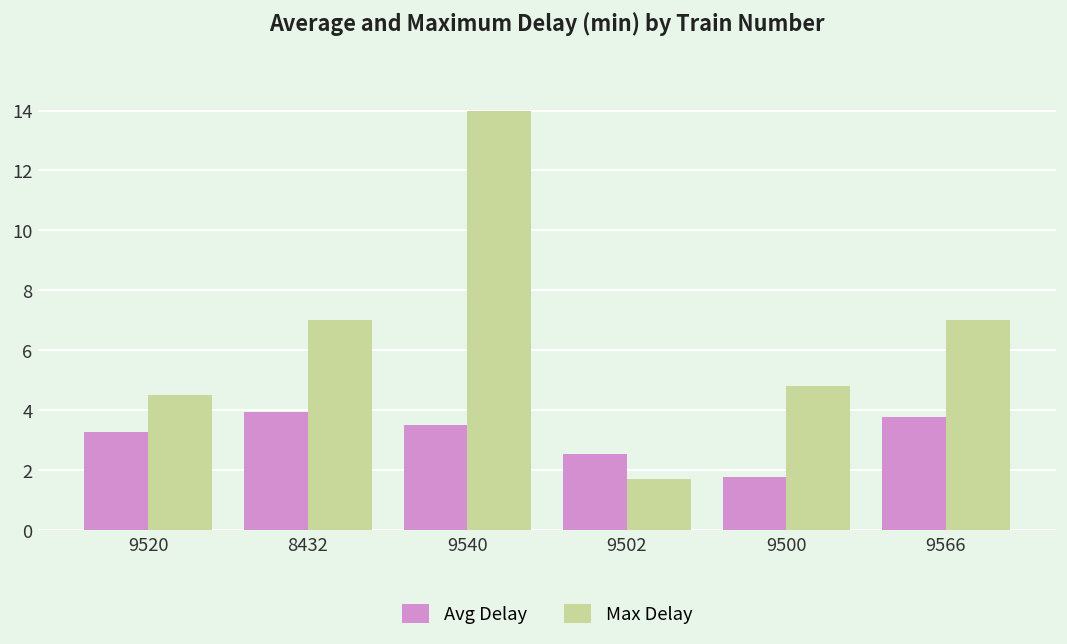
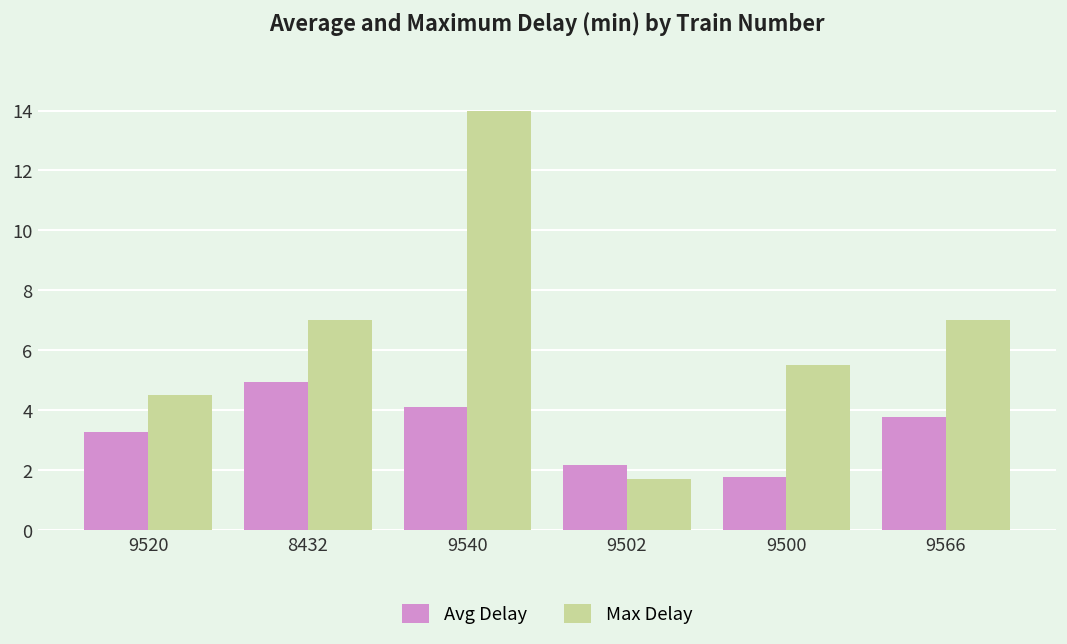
  {
    "Avg Delay": {
      "9520": 3.3,
-     "8432": 3.9,
-     "9540": 3.5,
-     "9502": 2.6,
+     "8432": 5.0,
+     "9540": 4.1,
+     "9502": 2.2,
      "9500": 1.8,
      "9566": 3.8
    },
    "Max Delay": {
      "9520": 4.5,
      "8432": 7.0,
      "9540": 14.0,
      "9502": 1.7,
-     "9500": 4.8,
+     "9500": 5.5,
      "9566": 7.0
    }
  }
